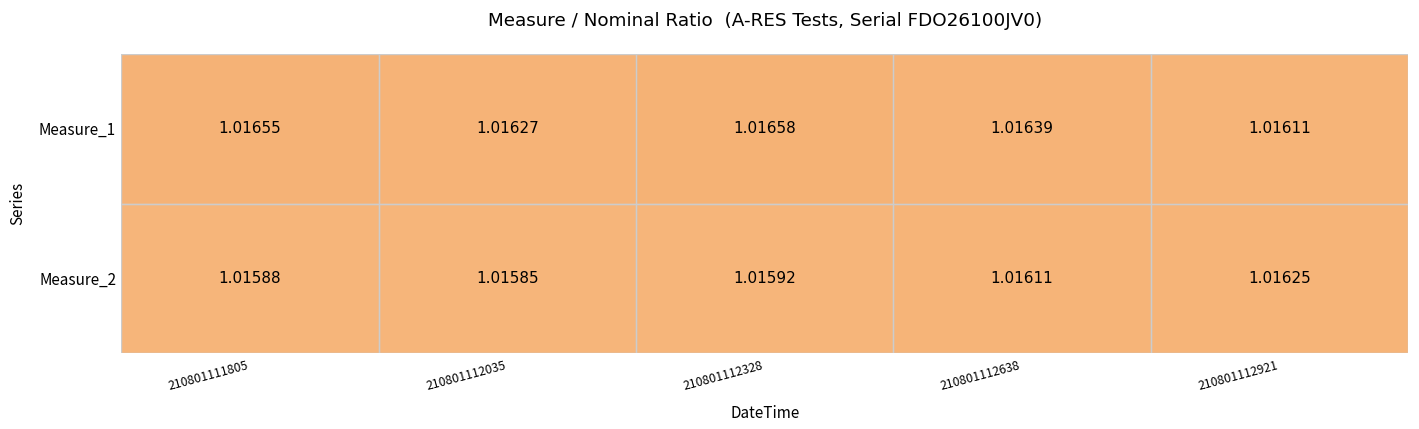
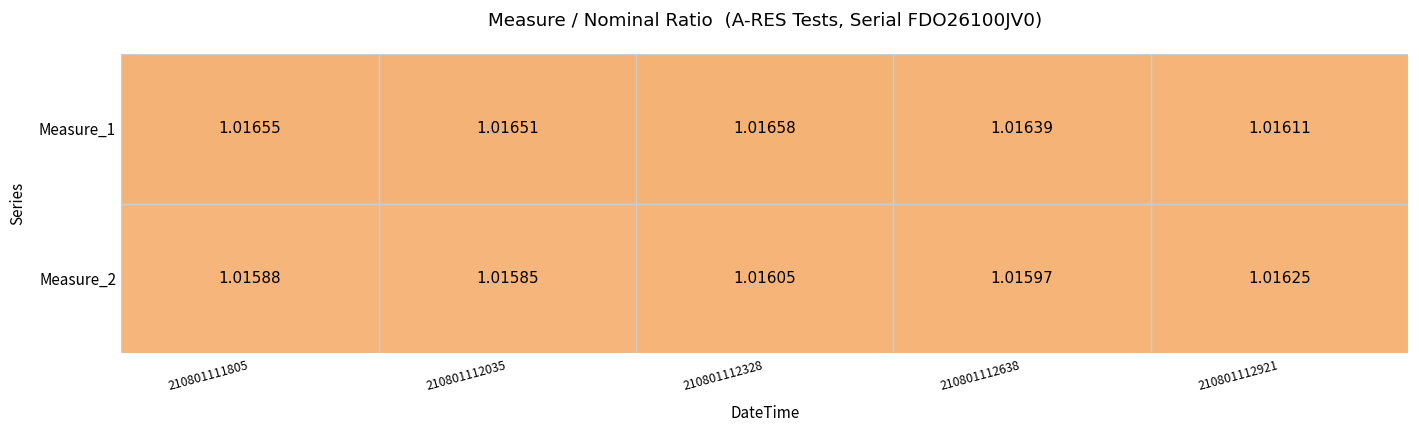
  {
    "Measure_1": {
      "210801111805": 1.01655,
-     "210801112035": 1.01627,
+     "210801112035": 1.01651,
      "210801112328": 1.01658,
      "210801112638": 1.01639,
      "210801112921": 1.01611
    },
    "Measure_2": {
      "210801111805": 1.01588,
      "210801112035": 1.01585,
-     "210801112328": 1.01592,
-     "210801112638": 1.01611,
+     "210801112328": 1.01605,
+     "210801112638": 1.01597,
      "210801112921": 1.01625
    }
  }
